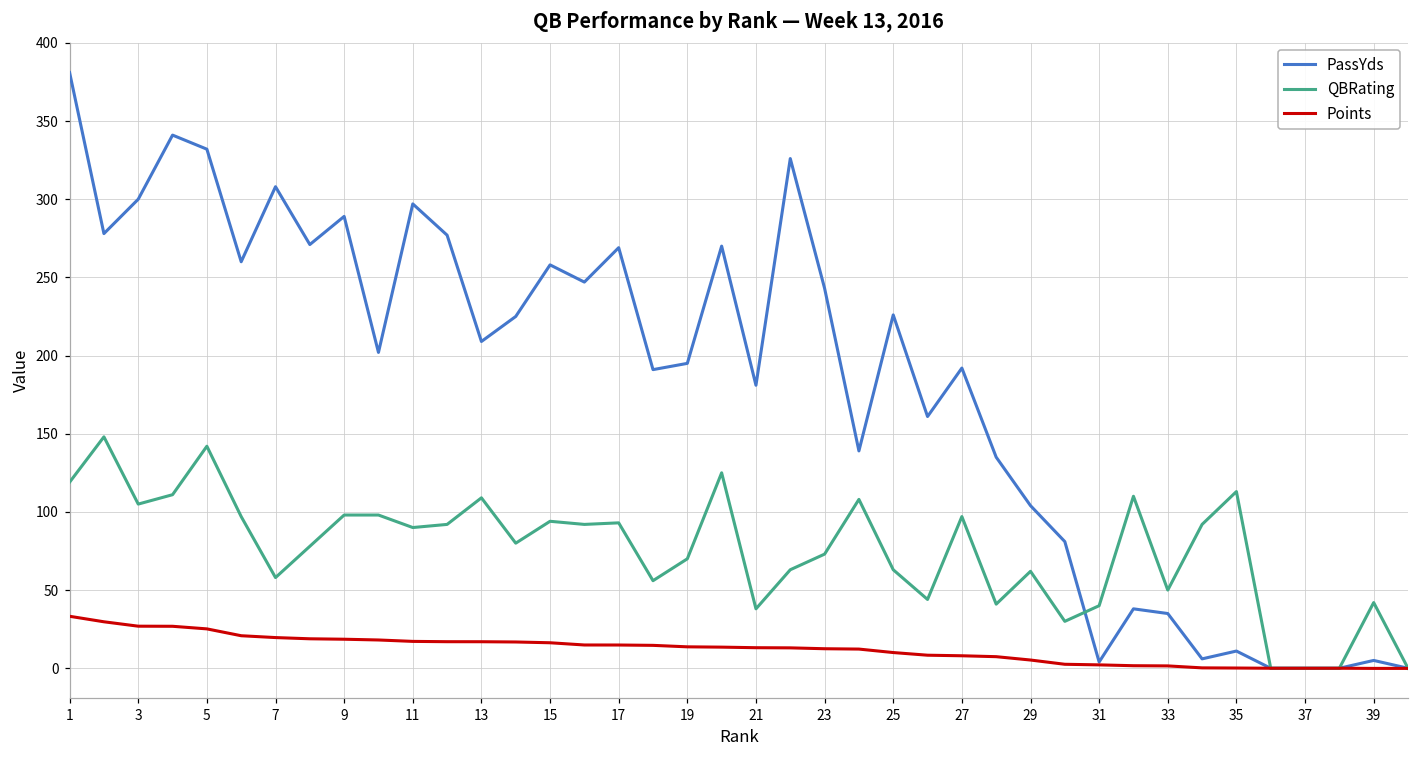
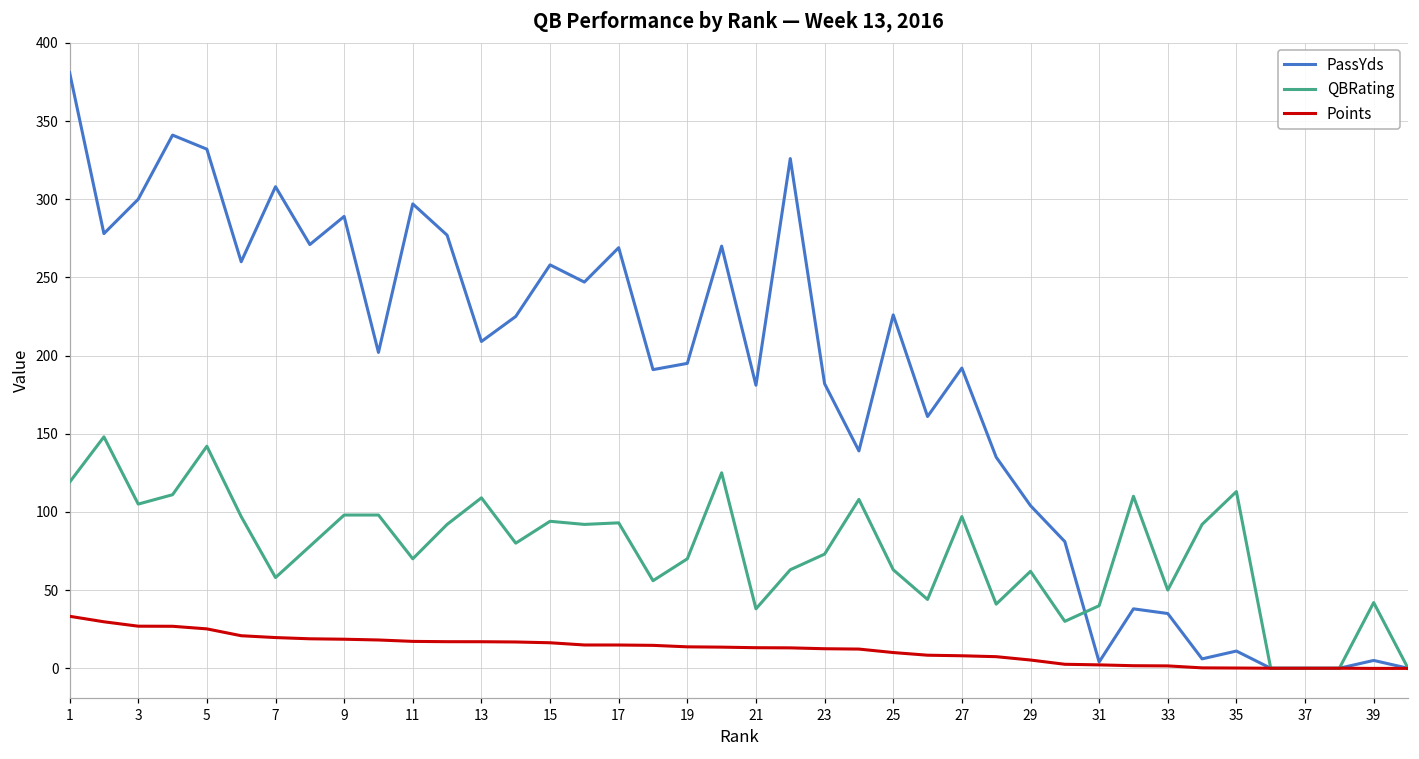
  {
    "PassYds": {
      "1": 381,
      "3": 300,
      "5": 332,
      "7": 308,
      "9": 289,
      "11": 297,
      "13": 209,
      "15": 258,
      "17": 269,
      "19": 195,
      "21": 181,
-     "23": 243,
+     "23": 182,
      "25": 226,
      "27": 192,
      "29": 104,
      "31": 4,
      "33": 35,
      "35": 11,
      "39": 5
    },
    "QBRating": {
      "1": 119,
      "3": 105,
      "5": 142,
      "7": 58,
      "9": 98,
-     "11": 90,
+     "11": 70,
      "13": 109,
      "15": 94,
      "17": 93,
      "19": 70,
      "21": 38,
      "23": 73,
      "25": 63,
      "27": 97,
      "29": 62,
      "31": 40,
      "33": 50,
      "35": 113,
      "39": 42
    },
    "Points": {
      "1": 33,
      "3": 27,
      "5": 25,
      "7": 20,
      "9": 19,
      "11": 17,
      "13": 17,
      "15": 16,
      "17": 15,
      "19": 14,
      "21": 13,
      "23": 12,
      "25": 10,
      "27": 8,
      "29": 5,
      "31": 2,
      "33": 2,
      "35": 0,
      "39": 0
    }
  }
